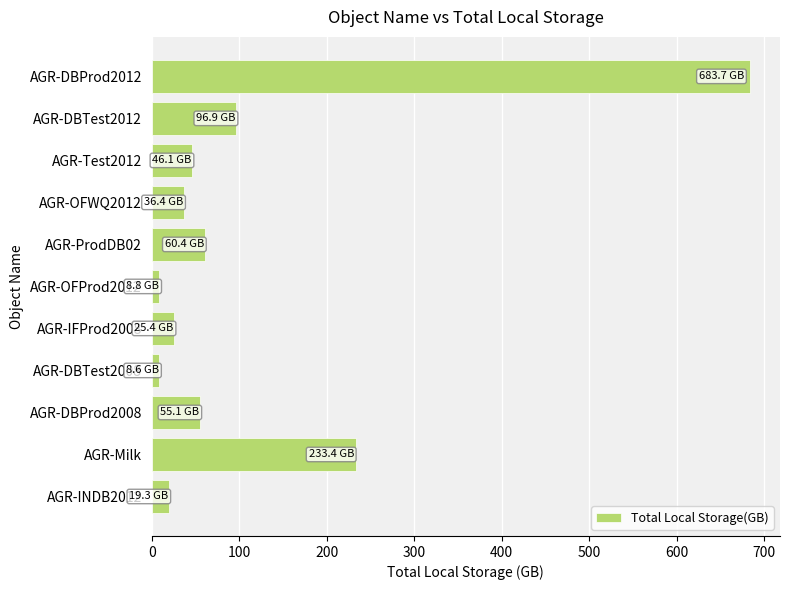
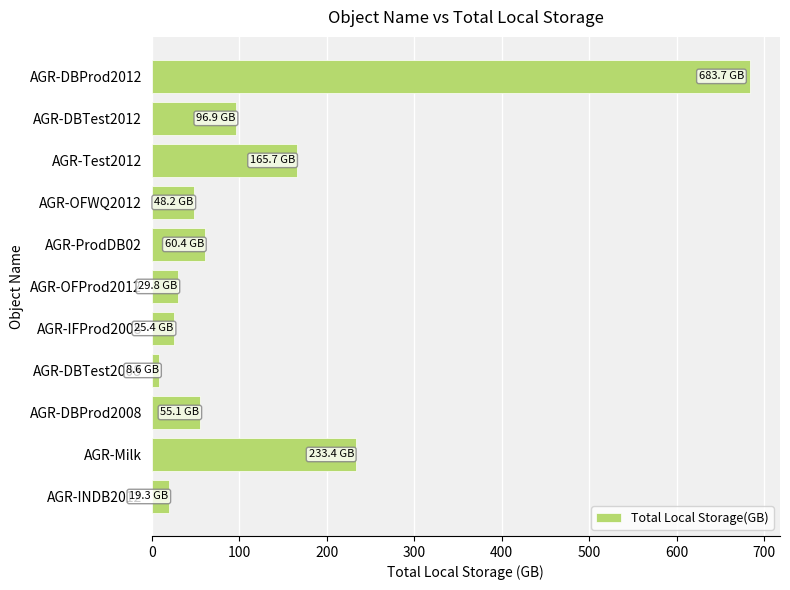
  {
-   "AGR-Test2012": 46.1,
-   "AGR-OFWQ2012": 36.4,
-   "AGR-OFProd2012": 8.8
+   "AGR-Test2012": 165.7,
+   "AGR-OFWQ2012": 48.2,
+   "AGR-OFProd2012": 29.8
  }
